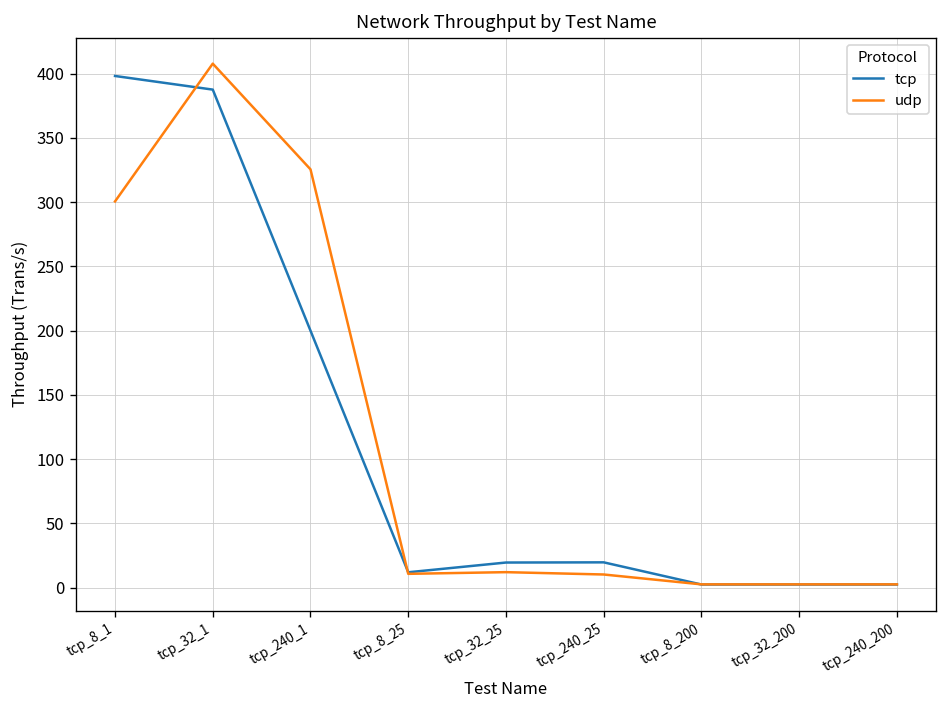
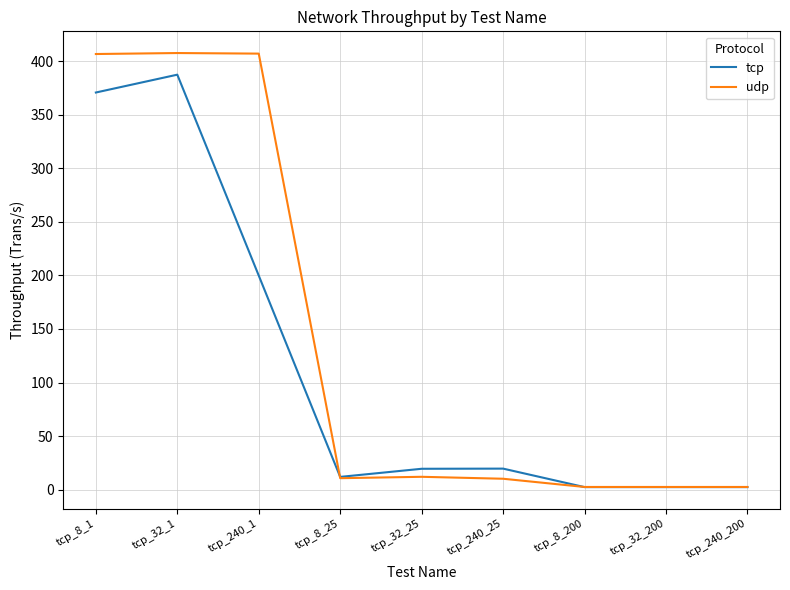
  {
    "tcp": {
-     "tcp_8_1": 398,
+     "tcp_8_1": 371,
      "tcp_32_1": 388,
      "tcp_240_1": 200,
      "tcp_32_25": 19,
      "tcp_240_25": 20
    },
    "udp": {
-     "tcp_8_1": 301,
+     "tcp_8_1": 407,
      "tcp_32_1": 408,
-     "tcp_240_1": 325,
+     "tcp_240_1": 407,
      "tcp_32_25": 12,
      "tcp_240_25": 10
    }
  }
